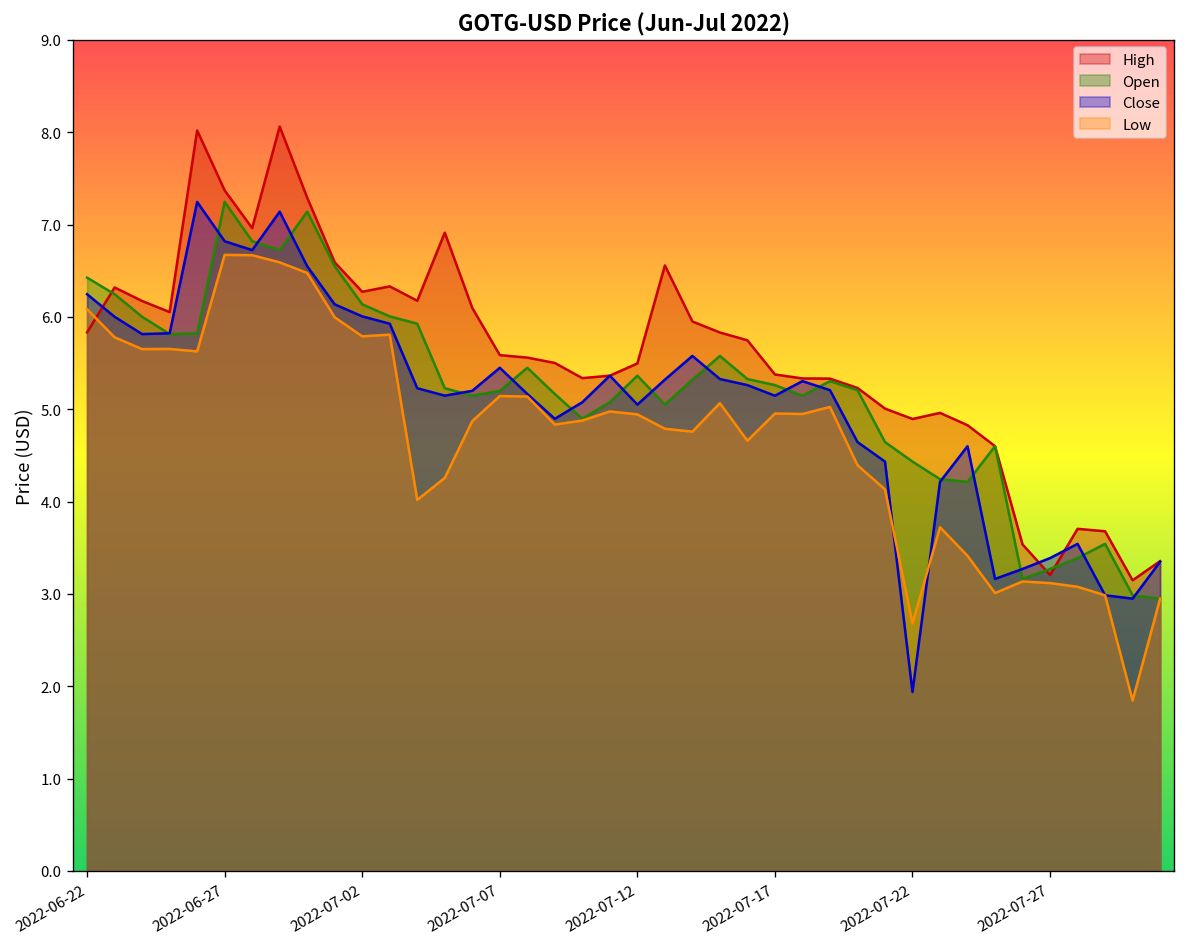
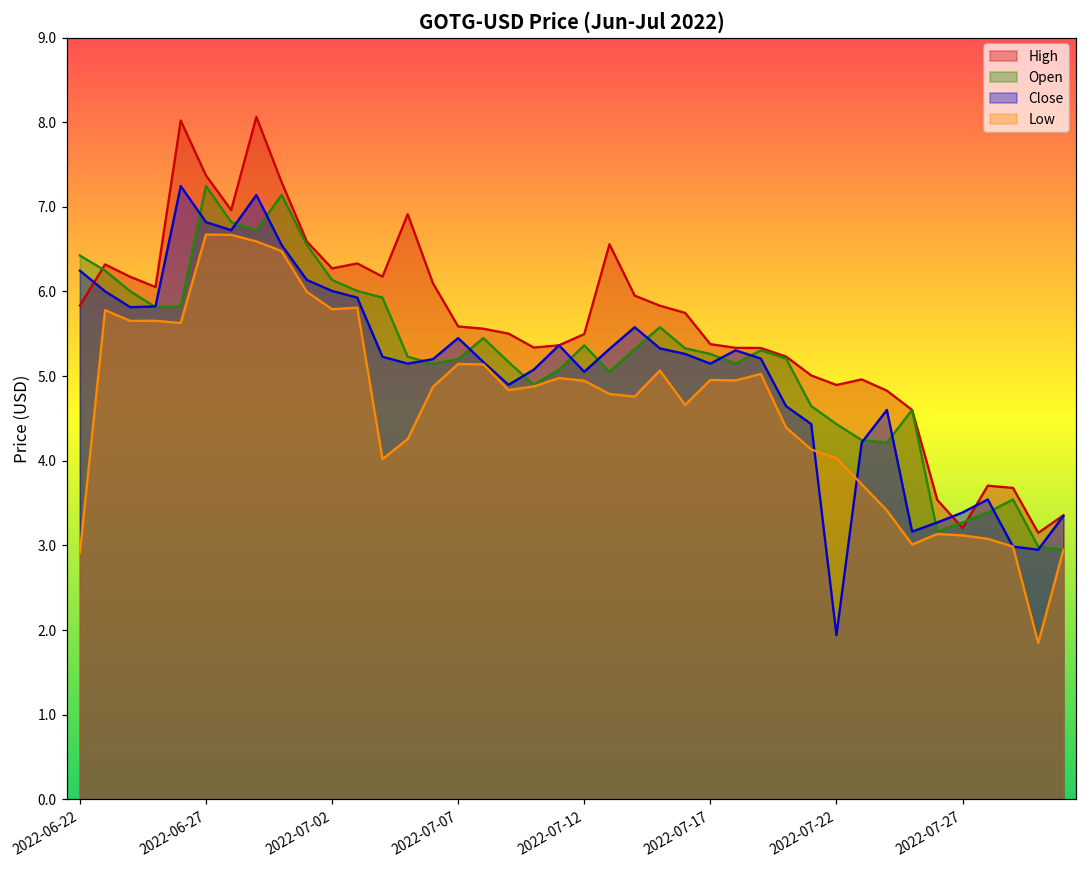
  {
    "High": {
      "2022-06-22": 5.8,
      "2022-06-27": 7.4,
      "2022-07-02": 6.3,
      "2022-07-07": 5.6,
      "2022-07-12": 5.5,
      "2022-07-17": 5.4,
      "2022-07-22": 4.9,
      "2022-07-27": 3.2
    },
    "Open": {
      "2022-06-22": 6.4,
      "2022-06-27": 7.2,
      "2022-07-02": 6.1,
      "2022-07-07": 5.2,
      "2022-07-12": 5.4,
      "2022-07-17": 5.3,
      "2022-07-22": 4.4,
      "2022-07-27": 3.3
    },
    "Close": {
      "2022-06-22": 6.2,
      "2022-06-27": 6.8,
      "2022-07-02": 6.0,
      "2022-07-07": 5.4,
      "2022-07-12": 5.1,
      "2022-07-17": 5.1,
      "2022-07-22": 1.9,
      "2022-07-27": 3.4
    },
    "Low": {
-     "2022-06-22": 6.1,
+     "2022-06-22": 2.9,
      "2022-06-27": 6.7,
      "2022-07-02": 5.8,
      "2022-07-07": 5.1,
      "2022-07-12": 4.9,
      "2022-07-17": 5.0,
-     "2022-07-22": 2.7,
+     "2022-07-22": 4.0,
      "2022-07-27": 3.1
    }
  }
